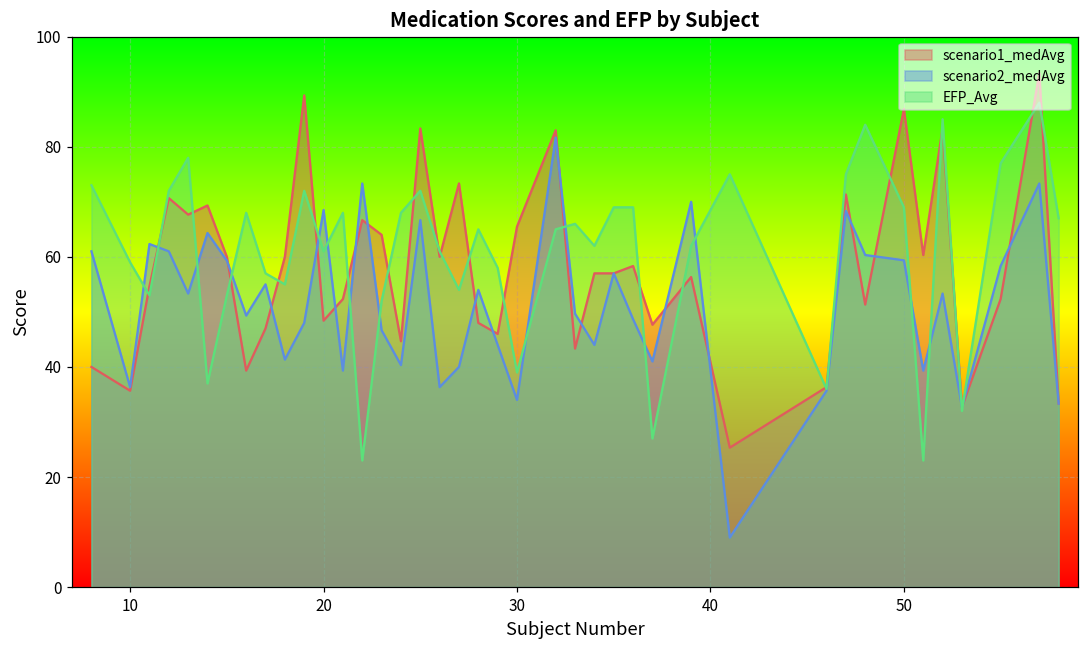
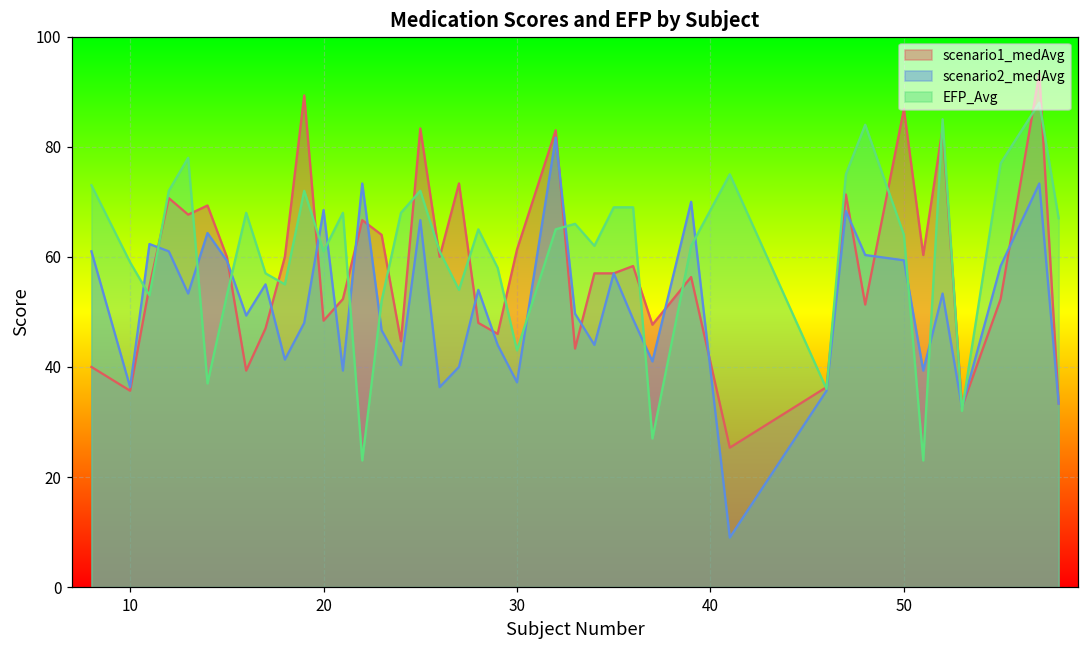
  {
    "scenario1_medAvg": {
      "10": 36,
      "20": 48,
-     "30": 65
+     "30": 61
    },
    "scenario2_medAvg": {
      "10": 36,
      "20": 69,
-     "30": 34,
+     "30": 37,
      "50": 59
    },
    "EFP_Avg": {
      "10": 59,
      "20": 61,
-     "30": 39,
-     "50": 69
+     "30": 43,
+     "50": 64
    }
  }
